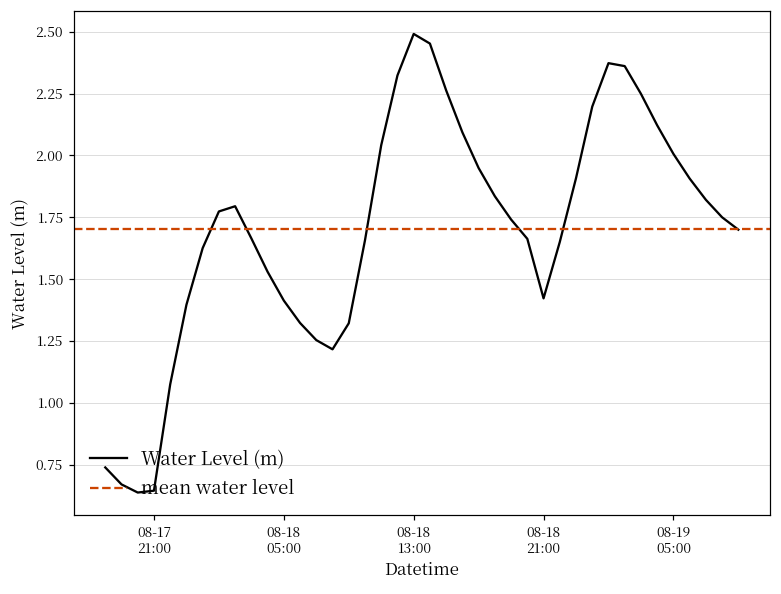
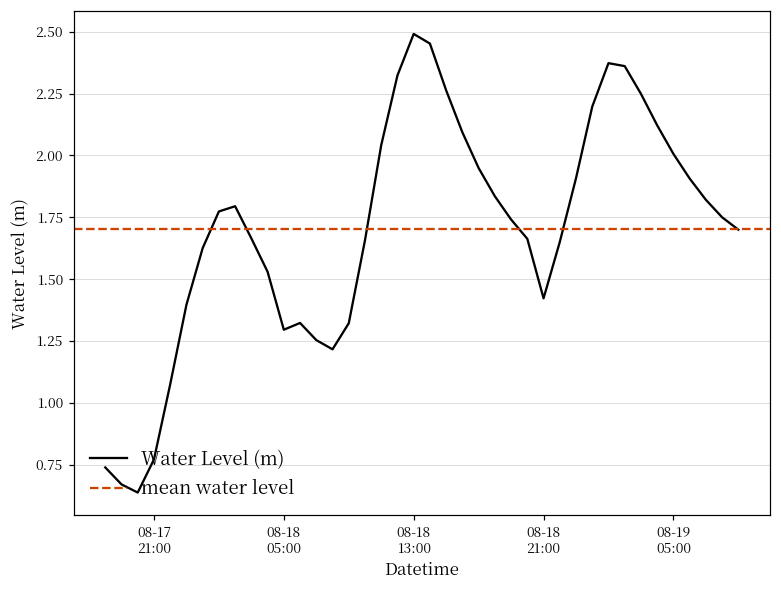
  {
-   "08-17 21:00": 0.65,
-   "08-18 05:00": 1.41,
+   "08-17 21:00": 0.77,
+   "08-18 05:00": 1.30,
    "08-18 13:00": 2.49,
    "08-18 21:00": 1.42,
    "08-19 05:00": 2.01
  }
